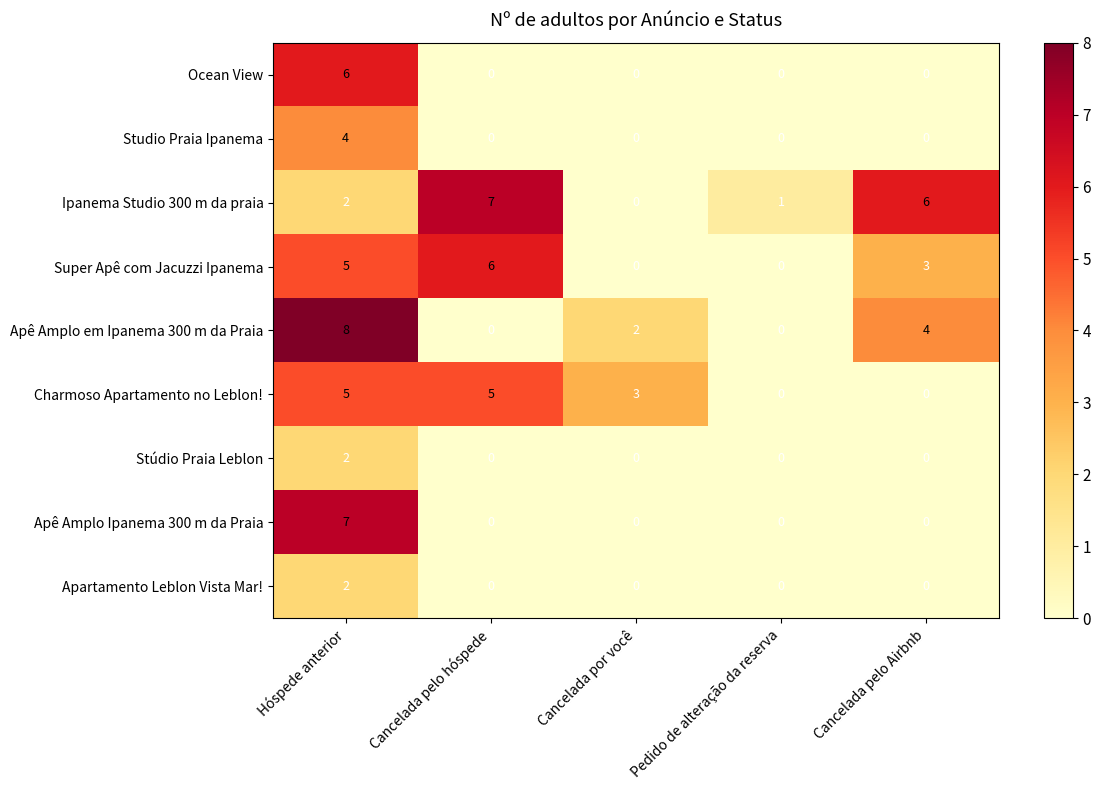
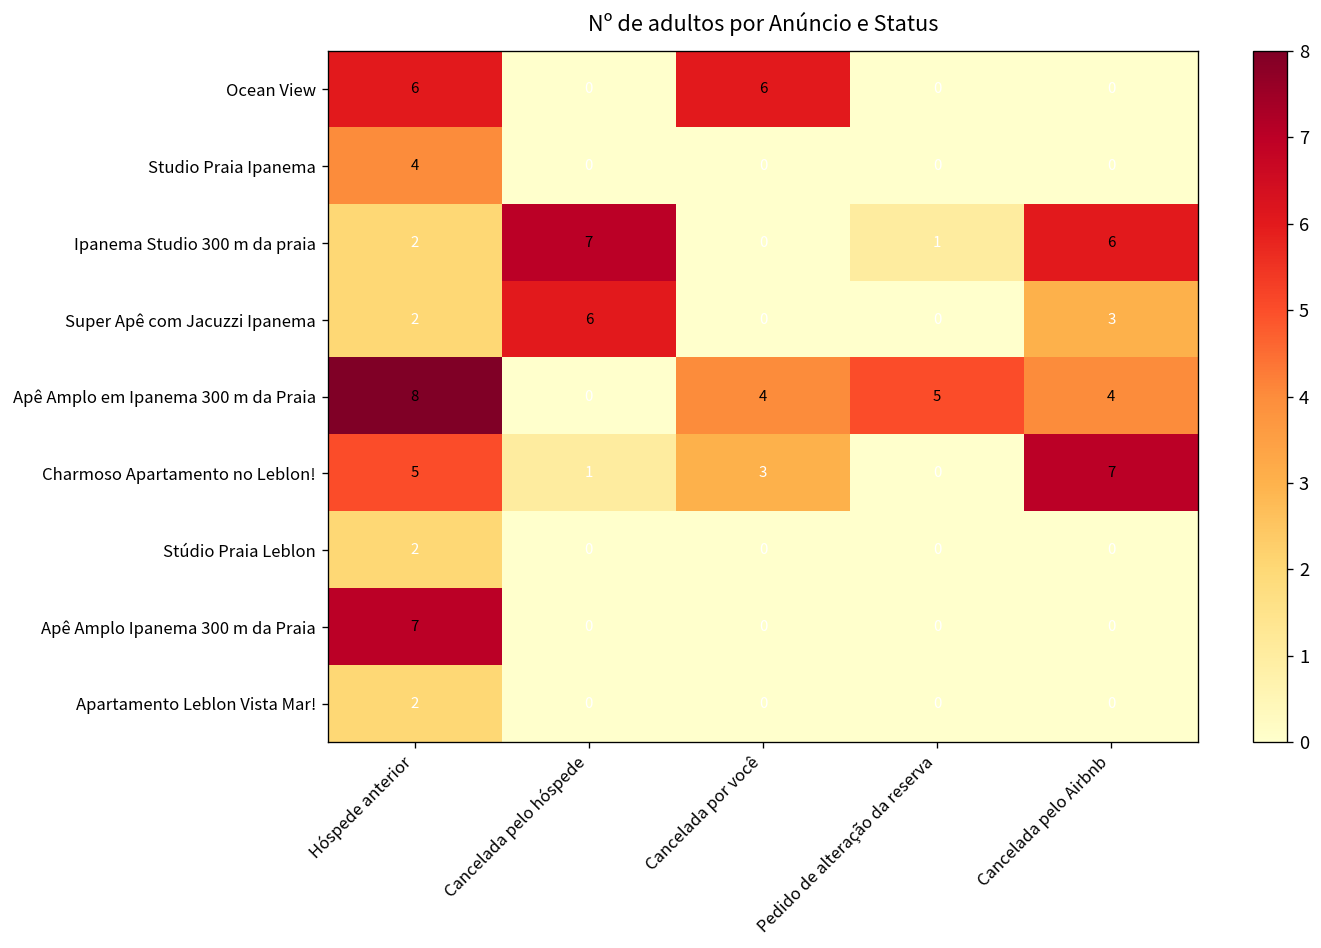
  {
    "Ocean View": {
      "Hóspede anterior": 6,
      "Cancelada pelo hóspede": 0,
-     "Cancelada por você": 0,
+     "Cancelada por você": 6,
      "Pedido de alteração da reserva": 0,
      "Cancelada pelo Airbnb": 0
    },
    "Studio Praia Ipanema": {
      "Hóspede anterior": 4,
      "Cancelada pelo hóspede": 0,
      "Cancelada por você": 0,
      "Pedido de alteração da reserva": 0,
      "Cancelada pelo Airbnb": 0
    },
    "Ipanema Studio 300 m da praia": {
      "Hóspede anterior": 2,
      "Cancelada pelo hóspede": 7,
      "Cancelada por você": 0,
      "Pedido de alteração da reserva": 1,
      "Cancelada pelo Airbnb": 6
    },
    "Super Apê com Jacuzzi Ipanema": {
-     "Hóspede anterior": 5,
+     "Hóspede anterior": 2,
      "Cancelada pelo hóspede": 6,
      "Cancelada por você": 0,
      "Pedido de alteração da reserva": 0,
      "Cancelada pelo Airbnb": 3
    },
    "Apê Amplo em Ipanema 300 m da Praia": {
      "Hóspede anterior": 8,
      "Cancelada pelo hóspede": 0,
-     "Cancelada por você": 2,
-     "Pedido de alteração da reserva": 0,
+     "Cancelada por você": 4,
+     "Pedido de alteração da reserva": 5,
      "Cancelada pelo Airbnb": 4
    },
    "Charmoso Apartamento no Leblon!": {
      "Hóspede anterior": 5,
-     "Cancelada pelo hóspede": 5,
+     "Cancelada pelo hóspede": 1,
      "Cancelada por você": 3,
      "Pedido de alteração da reserva": 0,
-     "Cancelada pelo Airbnb": 0
+     "Cancelada pelo Airbnb": 7
    },
    "Stúdio Praia Leblon": {
      "Hóspede anterior": 2,
      "Cancelada pelo hóspede": 0,
      "Cancelada por você": 0,
      "Pedido de alteração da reserva": 0,
      "Cancelada pelo Airbnb": 0
    },
    "Apê Amplo Ipanema 300 m da Praia": {
      "Hóspede anterior": 7,
      "Cancelada pelo hóspede": 0,
      "Cancelada por você": 0,
      "Pedido de alteração da reserva": 0,
      "Cancelada pelo Airbnb": 0
    },
    "Apartamento Leblon Vista Mar!": {
      "Hóspede anterior": 2,
      "Cancelada pelo hóspede": 0,
      "Cancelada por você": 0,
      "Pedido de alteração da reserva": 0,
      "Cancelada pelo Airbnb": 0
    }
  }
